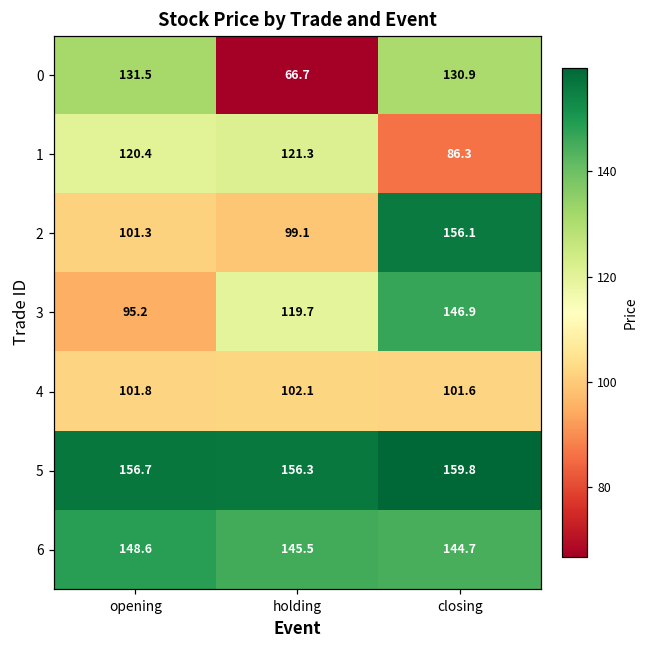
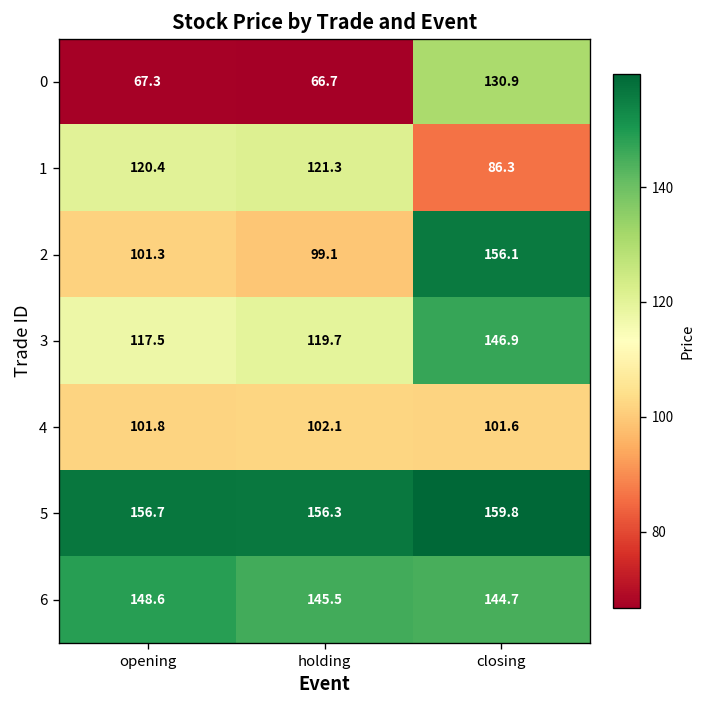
  {
    "0": {
-     "opening": 131.5,
+     "opening": 67.3,
      "holding": 66.7,
      "closing": 130.9
    },
    "1": {
      "opening": 120.4,
      "holding": 121.3,
      "closing": 86.3
    },
    "2": {
      "opening": 101.3,
      "holding": 99.1,
      "closing": 156.1
    },
    "3": {
-     "opening": 95.2,
+     "opening": 117.5,
      "holding": 119.7,
      "closing": 146.9
    },
    "4": {
      "opening": 101.8,
      "holding": 102.1,
      "closing": 101.6
    },
    "5": {
      "opening": 156.7,
      "holding": 156.3,
      "closing": 159.8
    },
    "6": {
      "opening": 148.6,
      "holding": 145.5,
      "closing": 144.7
    }
  }
